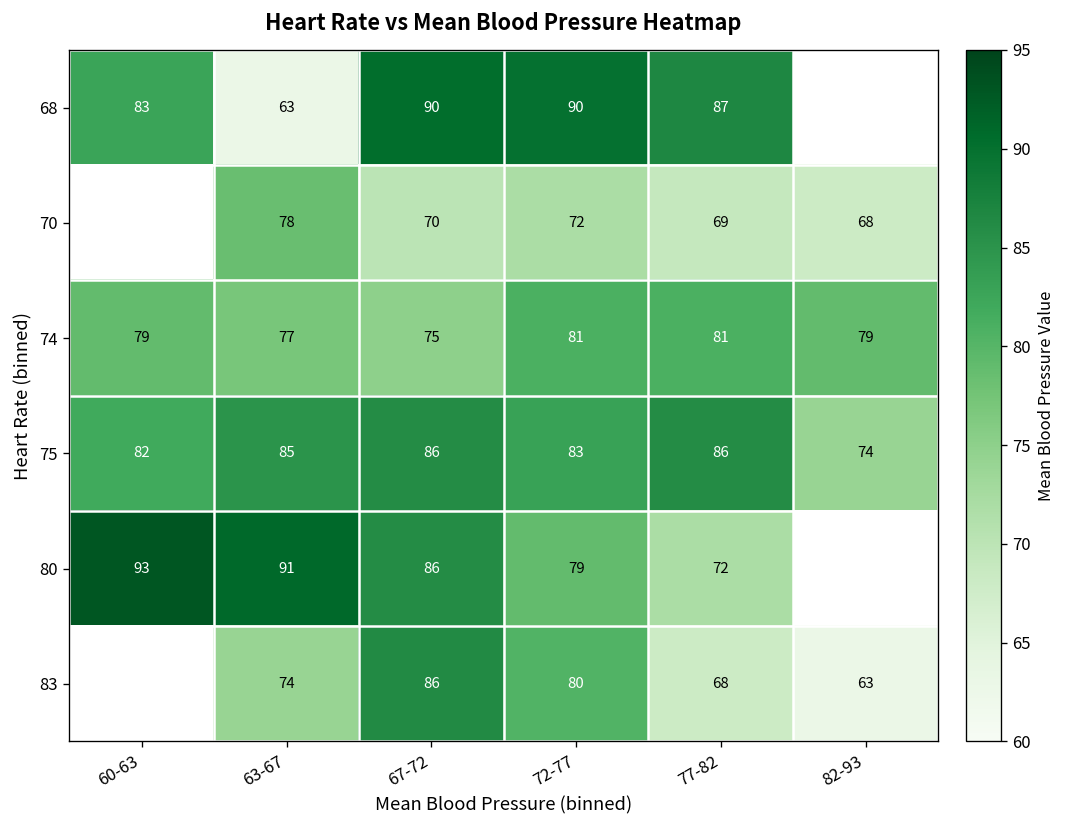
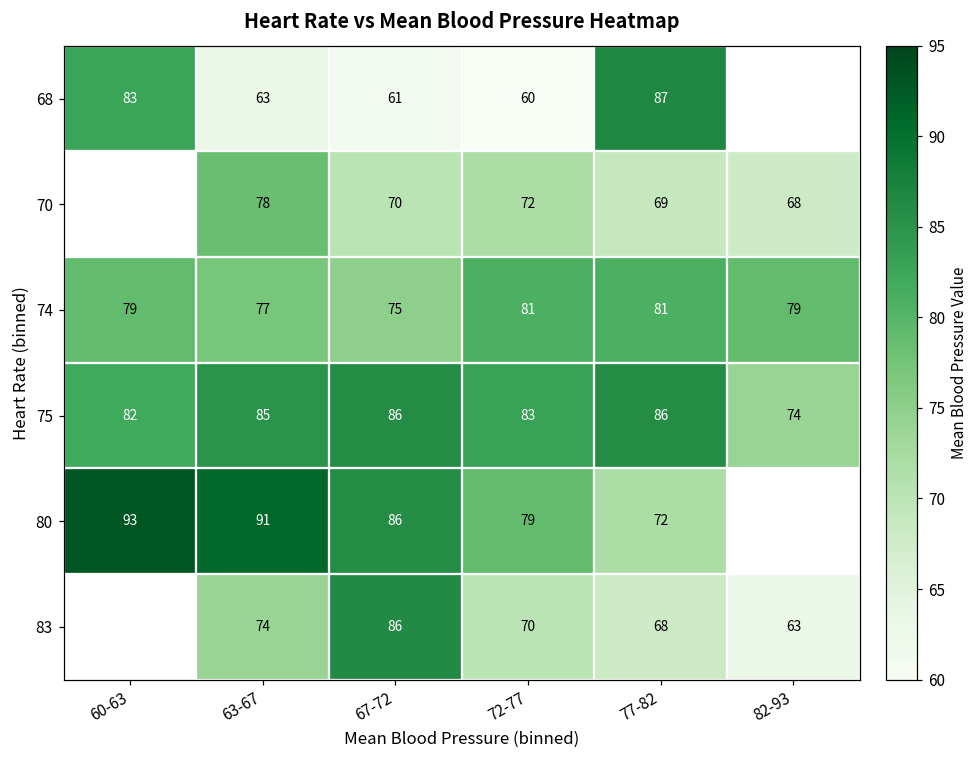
  {
    "68": {
      "60-63": 83,
      "63-67": 63,
-     "67-72": 90,
-     "72-77": 90,
+     "67-72": 61,
+     "72-77": 60,
      "77-82": 87
    },
    "70": {
      "63-67": 78,
      "67-72": 70,
      "72-77": 72,
      "77-82": 69,
      "82-93": 68
    },
    "74": {
      "60-63": 79,
      "63-67": 77,
      "67-72": 75,
      "72-77": 81,
      "77-82": 81,
      "82-93": 79
    },
    "75": {
      "60-63": 82,
      "63-67": 85,
      "67-72": 86,
      "72-77": 83,
      "77-82": 86,
      "82-93": 74
    },
    "80": {
      "60-63": 93,
      "63-67": 91,
      "67-72": 86,
      "72-77": 79,
      "77-82": 72
    },
    "83": {
      "63-67": 74,
      "67-72": 86,
-     "72-77": 80,
+     "72-77": 70,
      "77-82": 68,
      "82-93": 63
    }
  }
